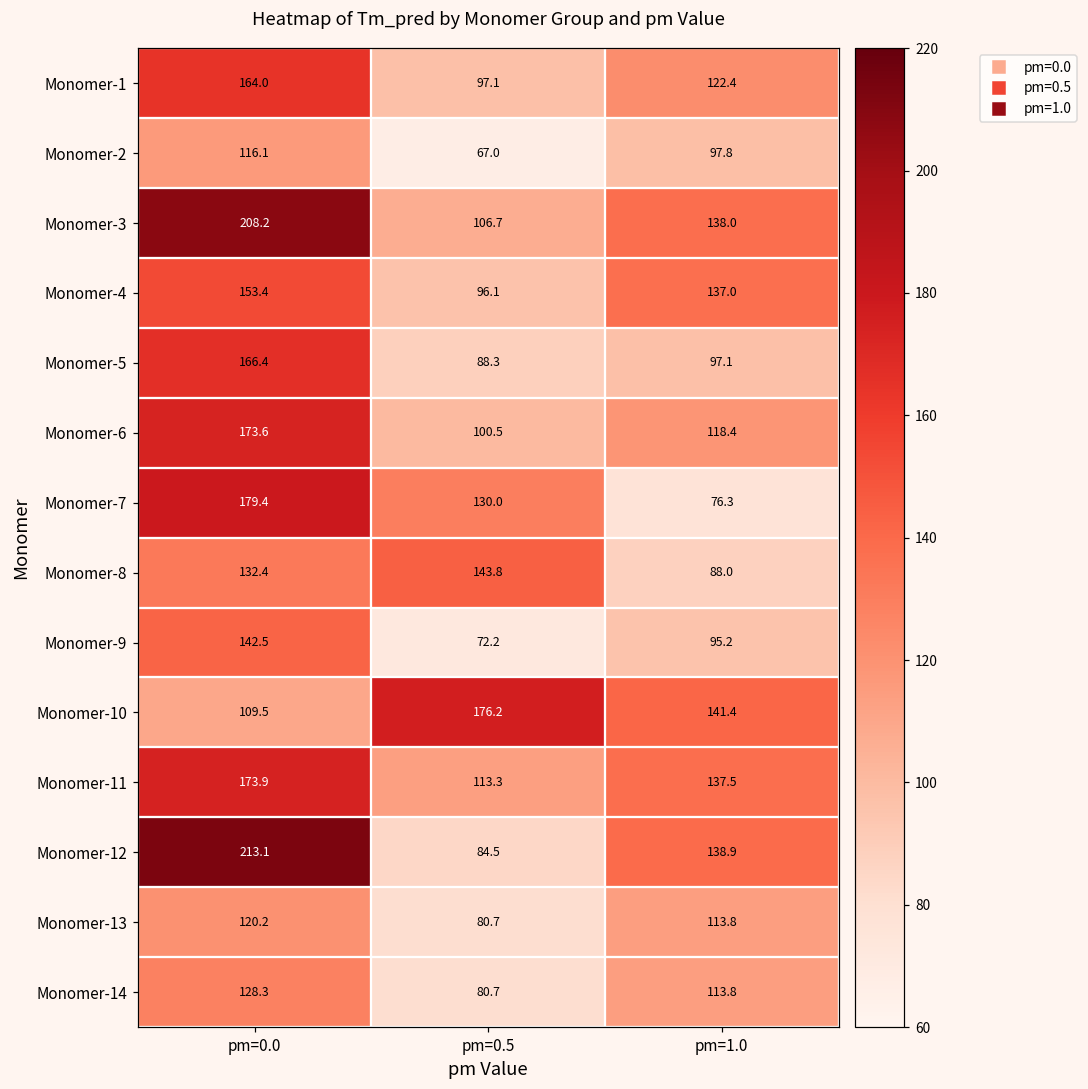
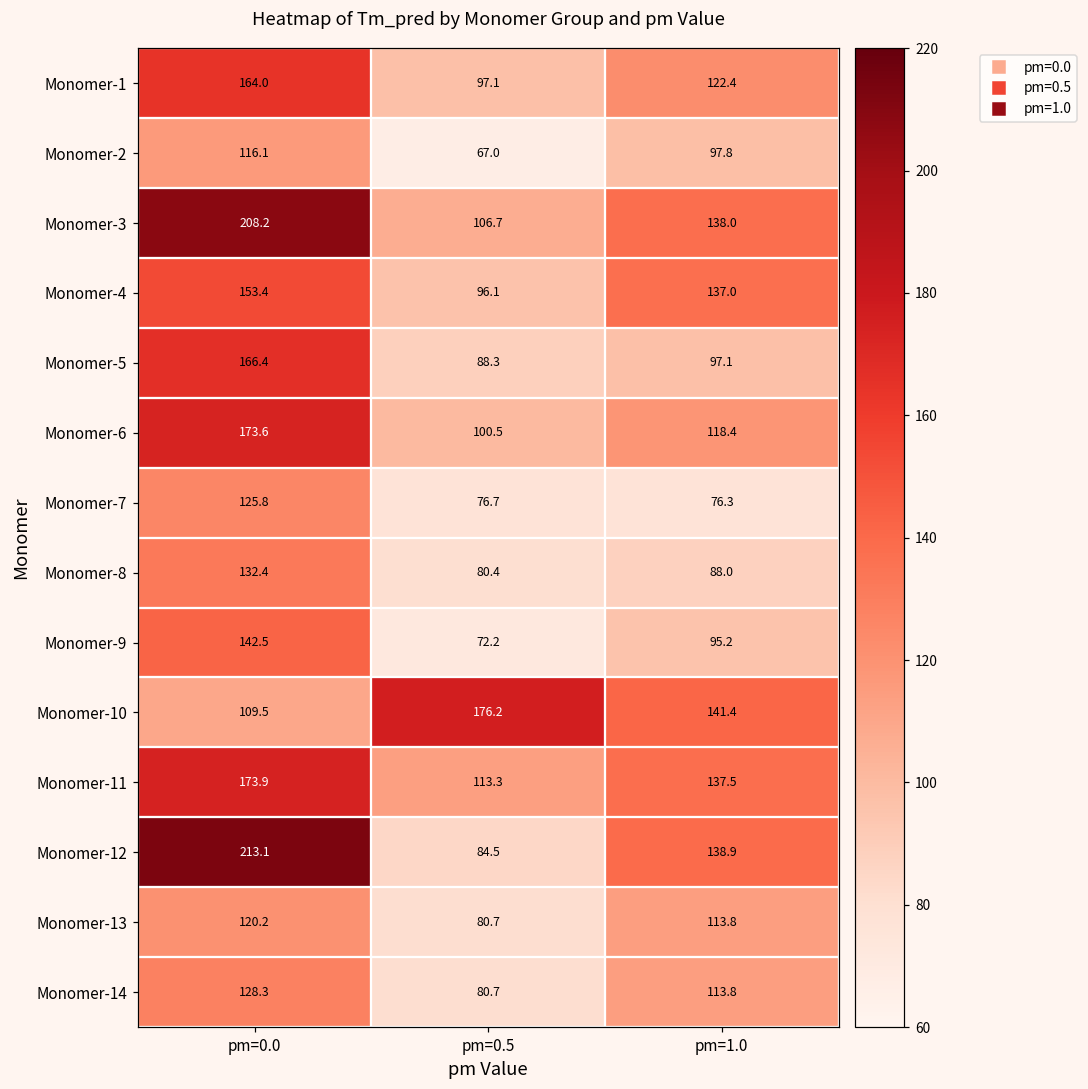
  {
    "Monomer-1": {
      "pm=0.0": 164.0,
      "pm=0.5": 97.1,
      "pm=1.0": 122.4
    },
    "Monomer-2": {
      "pm=0.0": 116.1,
      "pm=0.5": 67.0,
      "pm=1.0": 97.8
    },
    "Monomer-3": {
      "pm=0.0": 208.2,
      "pm=0.5": 106.7,
      "pm=1.0": 138.0
    },
    "Monomer-4": {
      "pm=0.0": 153.4,
      "pm=0.5": 96.1,
      "pm=1.0": 137.0
    },
    "Monomer-5": {
      "pm=0.0": 166.4,
      "pm=0.5": 88.3,
      "pm=1.0": 97.1
    },
    "Monomer-6": {
      "pm=0.0": 173.6,
      "pm=0.5": 100.5,
      "pm=1.0": 118.4
    },
    "Monomer-7": {
-     "pm=0.0": 179.4,
-     "pm=0.5": 130.0,
+     "pm=0.0": 125.8,
+     "pm=0.5": 76.7,
      "pm=1.0": 76.3
    },
    "Monomer-8": {
      "pm=0.0": 132.4,
-     "pm=0.5": 143.8,
+     "pm=0.5": 80.4,
      "pm=1.0": 88.0
    },
    "Monomer-9": {
      "pm=0.0": 142.5,
      "pm=0.5": 72.2,
      "pm=1.0": 95.2
    },
    "Monomer-10": {
      "pm=0.0": 109.5,
      "pm=0.5": 176.2,
      "pm=1.0": 141.4
    },
    "Monomer-11": {
      "pm=0.0": 173.9,
      "pm=0.5": 113.3,
      "pm=1.0": 137.5
    },
    "Monomer-12": {
      "pm=0.0": 213.1,
      "pm=0.5": 84.5,
      "pm=1.0": 138.9
    },
    "Monomer-13": {
      "pm=0.0": 120.2,
      "pm=0.5": 80.7,
      "pm=1.0": 113.8
    },
    "Monomer-14": {
      "pm=0.0": 128.3,
      "pm=0.5": 80.7,
      "pm=1.0": 113.8
    }
  }
